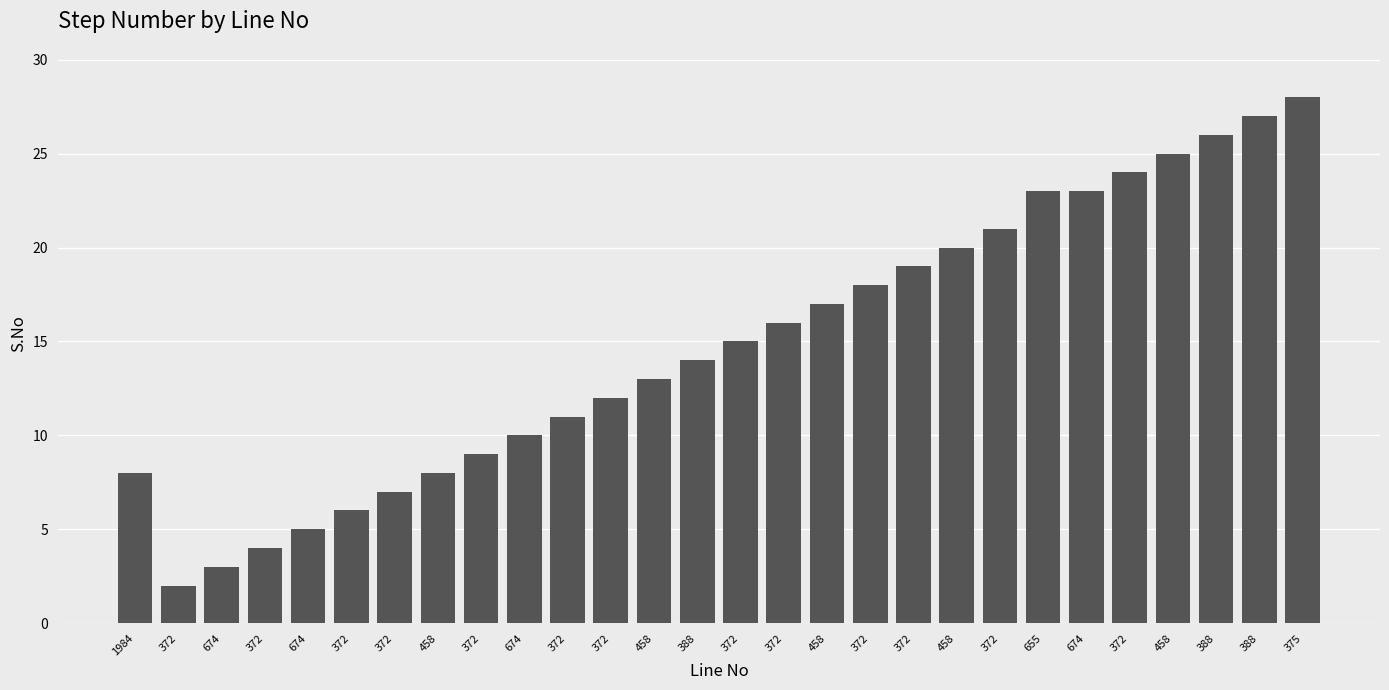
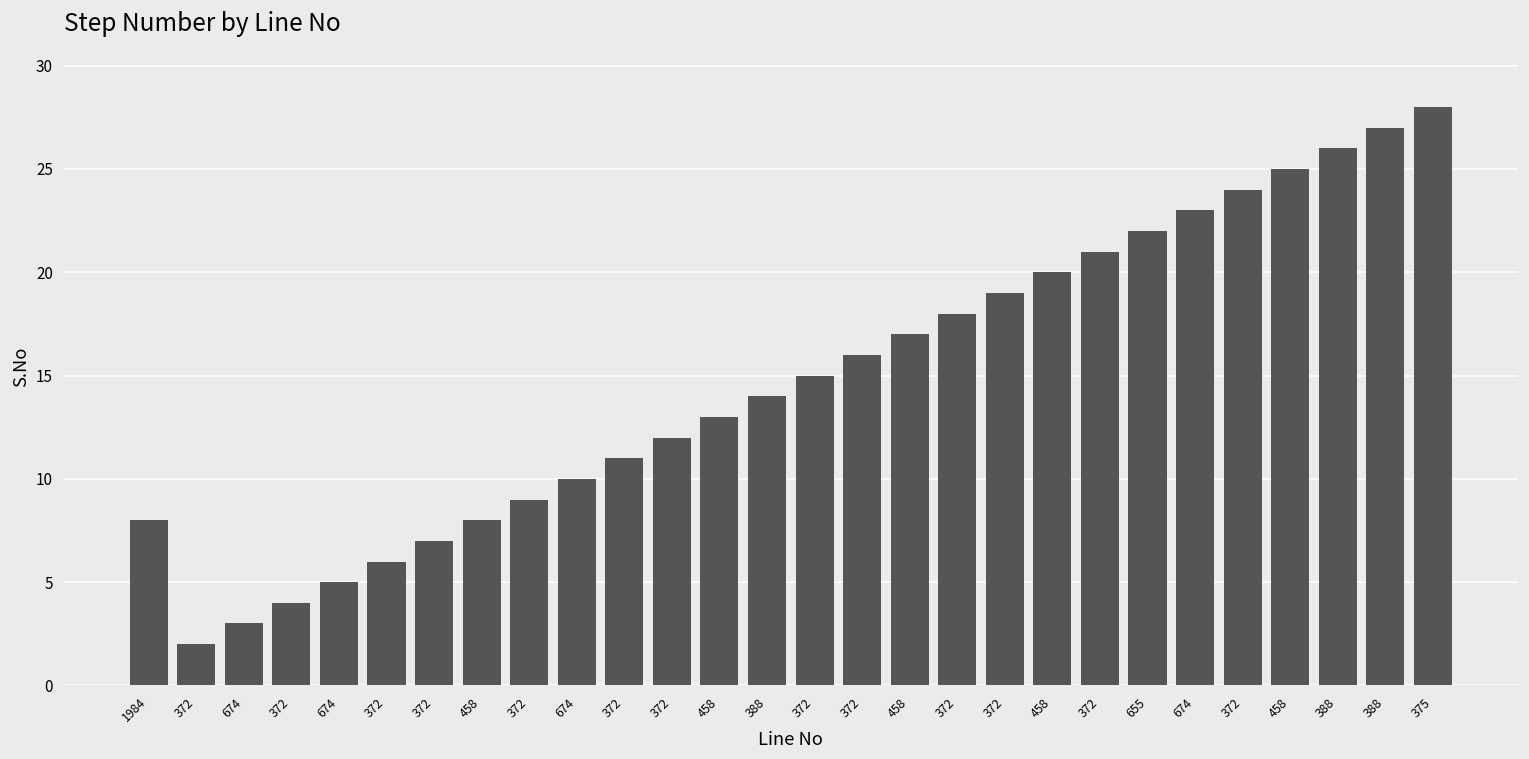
  {
    "1984": 8,
-   "655": 23,
+   "655": 22,
    "375": 28
  }
